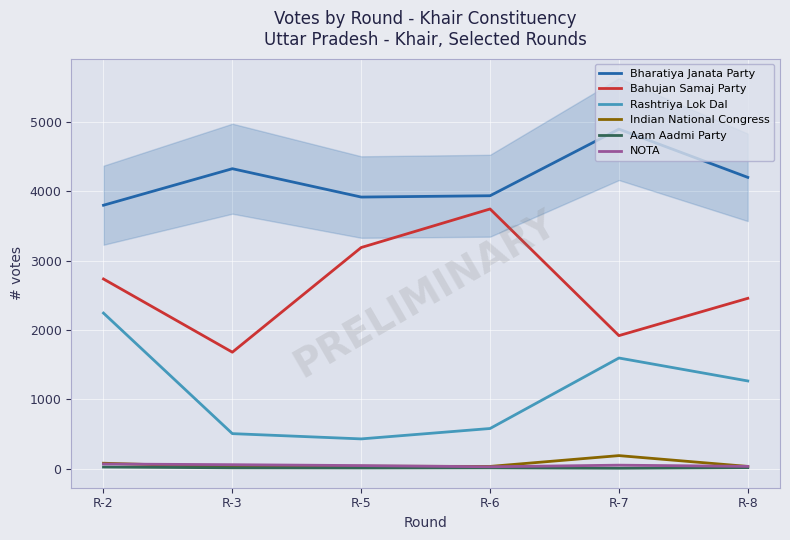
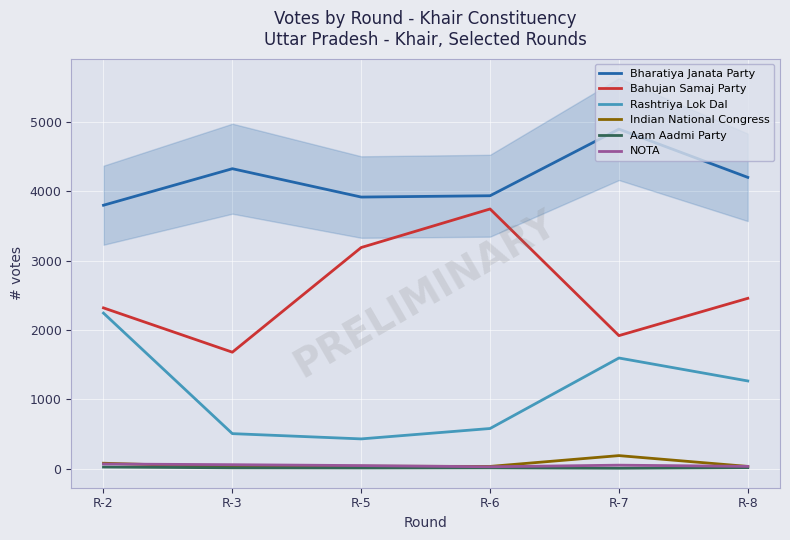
  {
    "Bahujan Samaj Party": {
-     "R-2": 2700,
+     "R-2": 2300,
      "R-3": 1700,
      "R-5": 3200,
      "R-6": 3700,
      "R-7": 1900,
      "R-8": 2500
    },
    "Rashtriya Lok Dal": {
      "R-2": 2200,
      "R-3": 500,
      "R-5": 400,
      "R-6": 600,
      "R-7": 1600,
      "R-8": 1300
    },
    "Indian National Congress": {
      "R-7": 200
    },
    "Aam Aadmi Party": {
      "R-2": 0,
      "R-7": 0
    },
    "NOTA": {
      "R-7": 100
    }
  }
